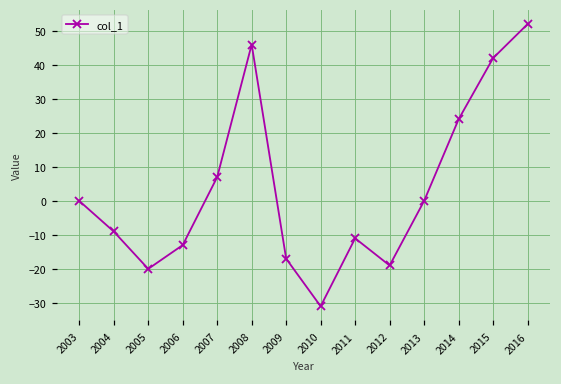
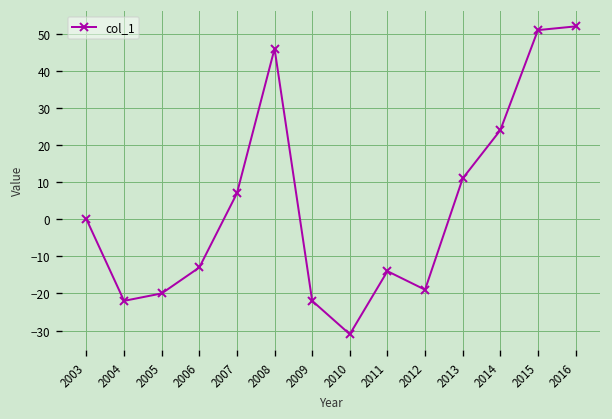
  {
    "2003": 0,
-   "2004": -9,
+   "2004": -22,
    "2005": -20,
    "2006": -13,
    "2007": 7,
    "2008": 46,
-   "2009": -17,
+   "2009": -22,
    "2010": -31,
-   "2011": -11,
+   "2011": -14,
    "2012": -19,
-   "2013": 0,
+   "2013": 11,
    "2014": 24,
-   "2015": 42,
+   "2015": 51,
    "2016": 52
  }
